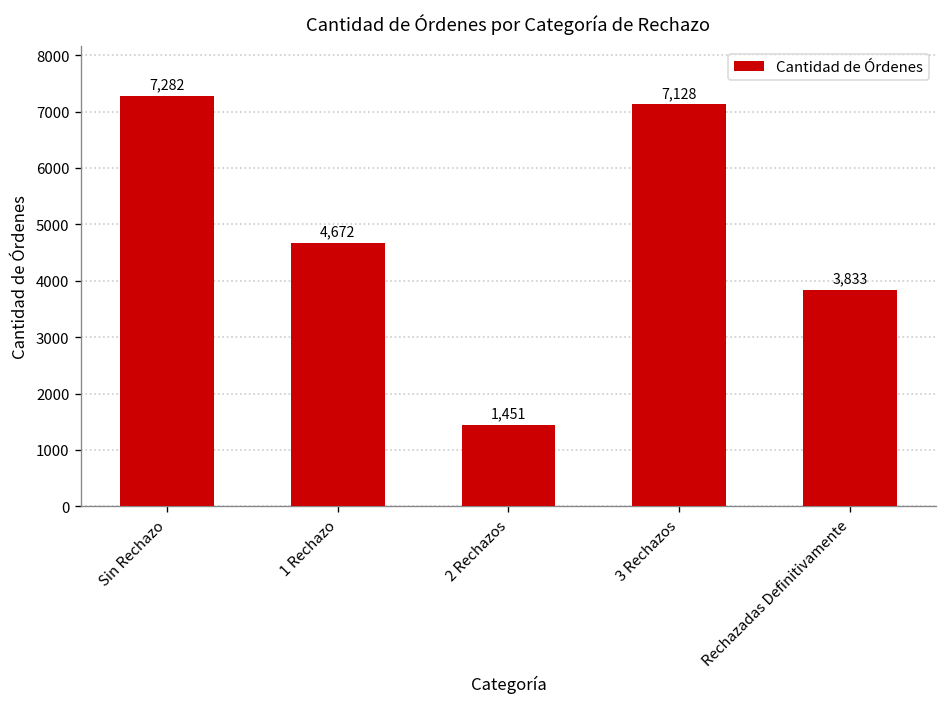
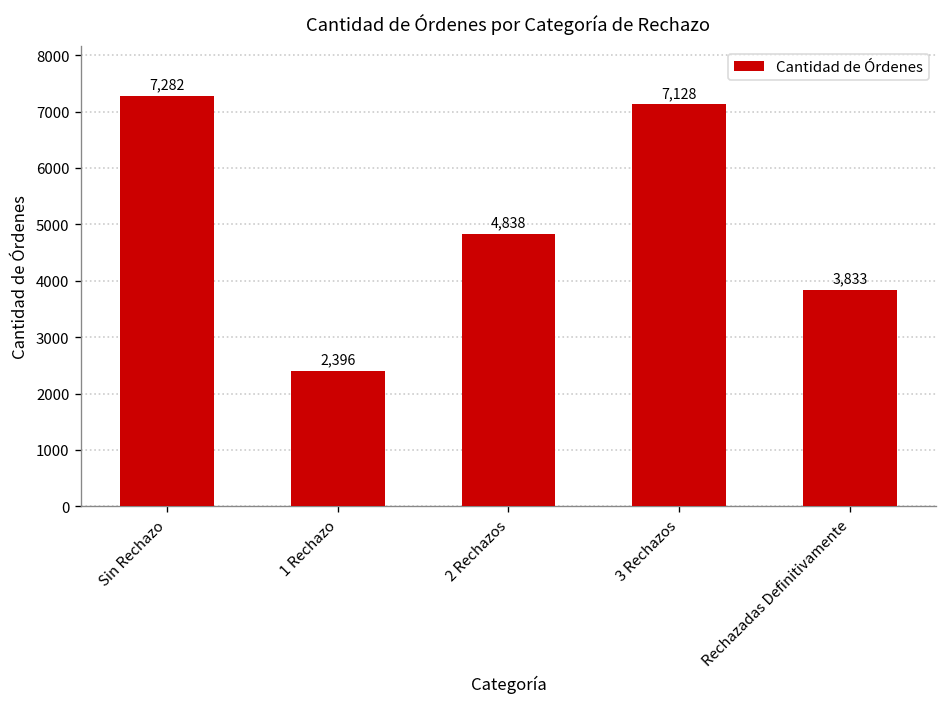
  {
    "Sin Rechazo": "7,282",
-   "1 Rechazo": "4,672",
-   "2 Rechazos": "1,451",
+   "1 Rechazo": "2,396",
+   "2 Rechazos": "4,838",
    "3 Rechazos": "7,128",
    "Rechazadas Definitivamente": "3,833"
  }
